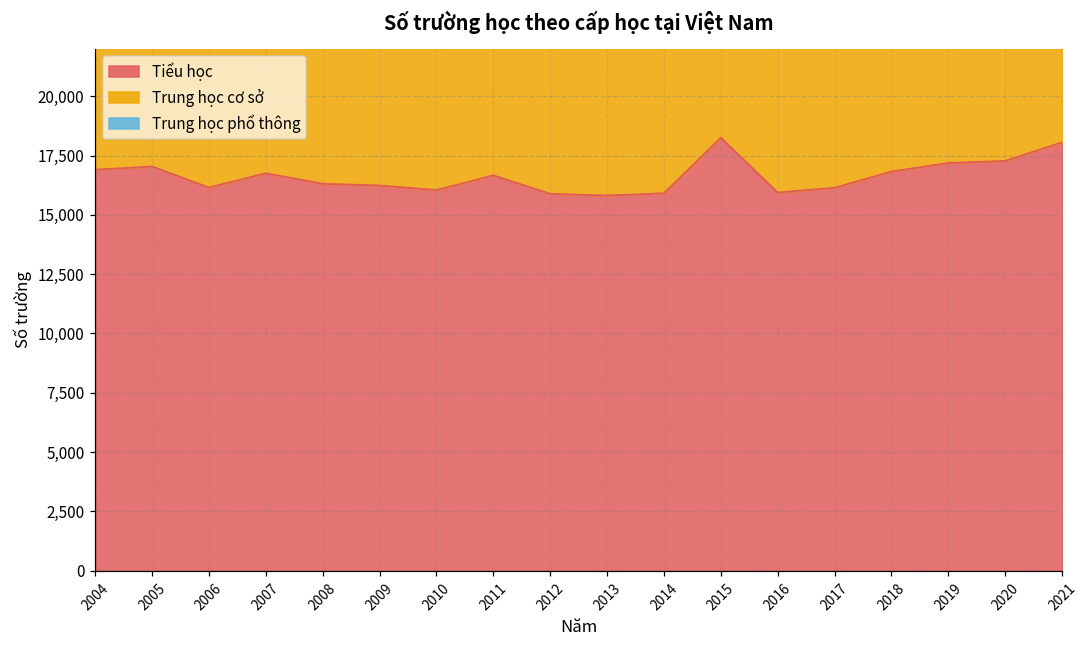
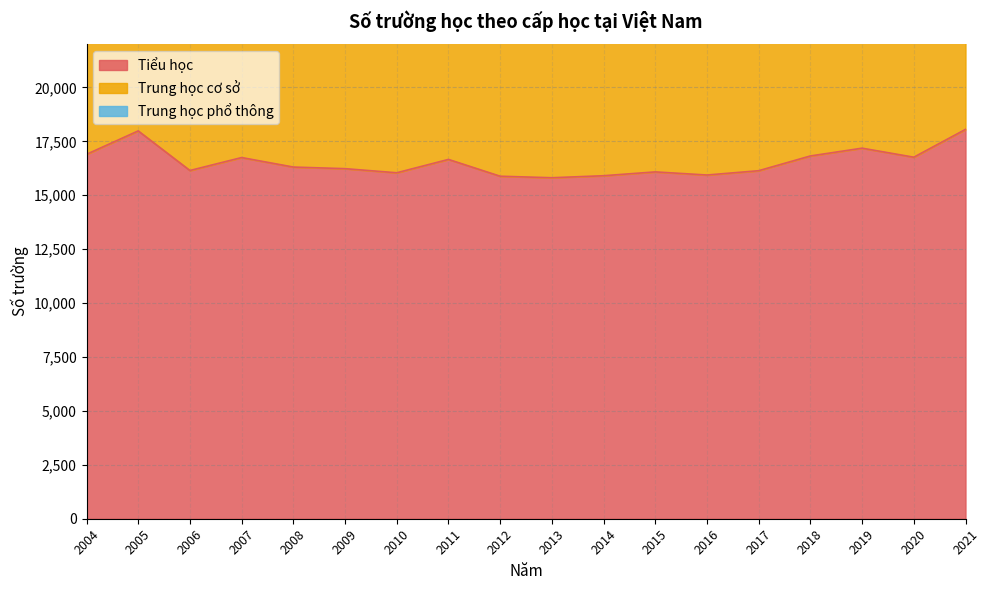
  {
    "Tiểu học": {
      "2004": "16,900",
-     "2005": "17,000",
+     "2005": "18,000",
      "2006": "16,100",
      "2007": "16,800",
      "2008": "16,300",
      "2009": "16,200",
      "2010": "16,000",
      "2011": "16,700",
      "2012": "15,900",
      "2013": "15,800",
      "2014": "15,900",
-     "2015": "18,200",
+     "2015": "16,100",
      "2016": "15,900",
      "2017": "16,100",
      "2018": "16,800",
      "2019": "17,200",
-     "2020": "17,300",
+     "2020": "16,800",
      "2021": "18,100"
    }
  }
